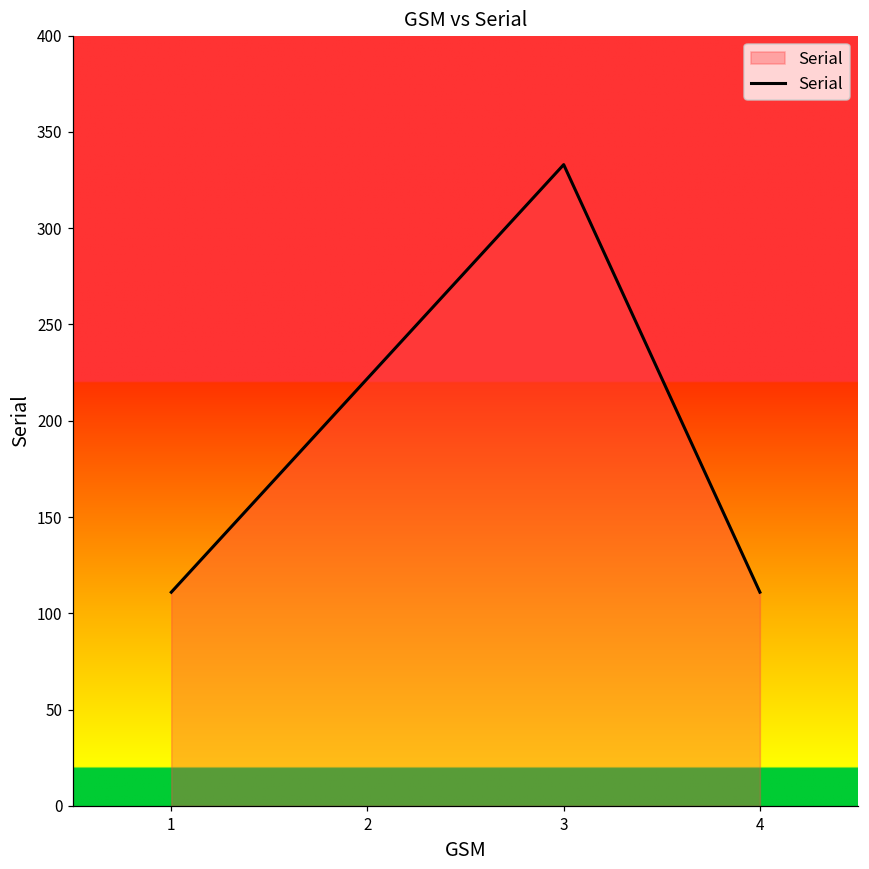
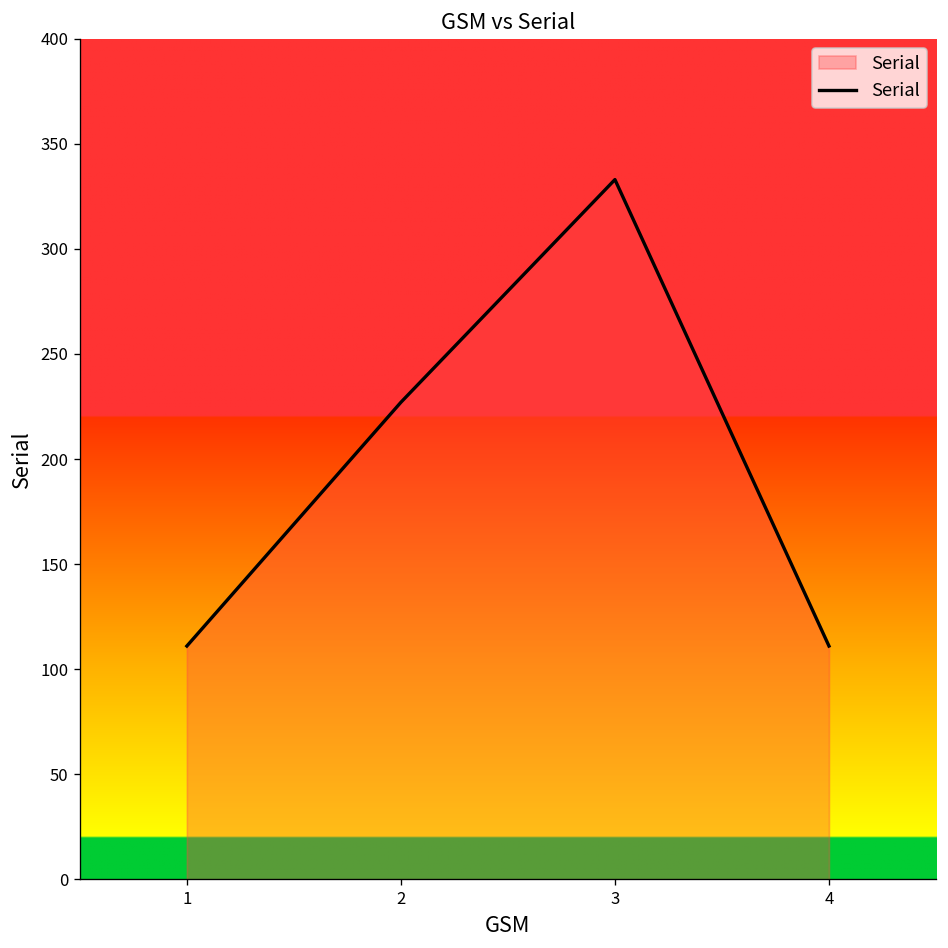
  {
    "1": 111,
-   "2": 222,
+   "2": 227,
    "3": 333,
    "4": 111
  }
